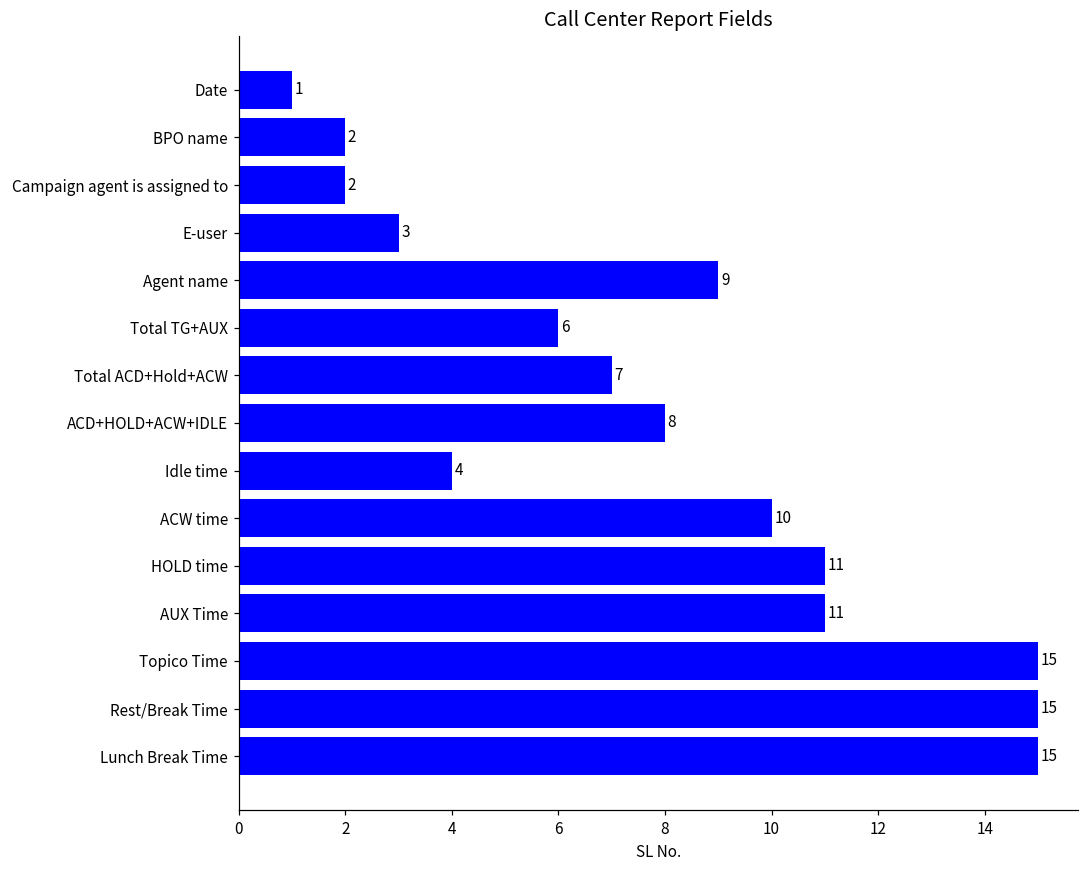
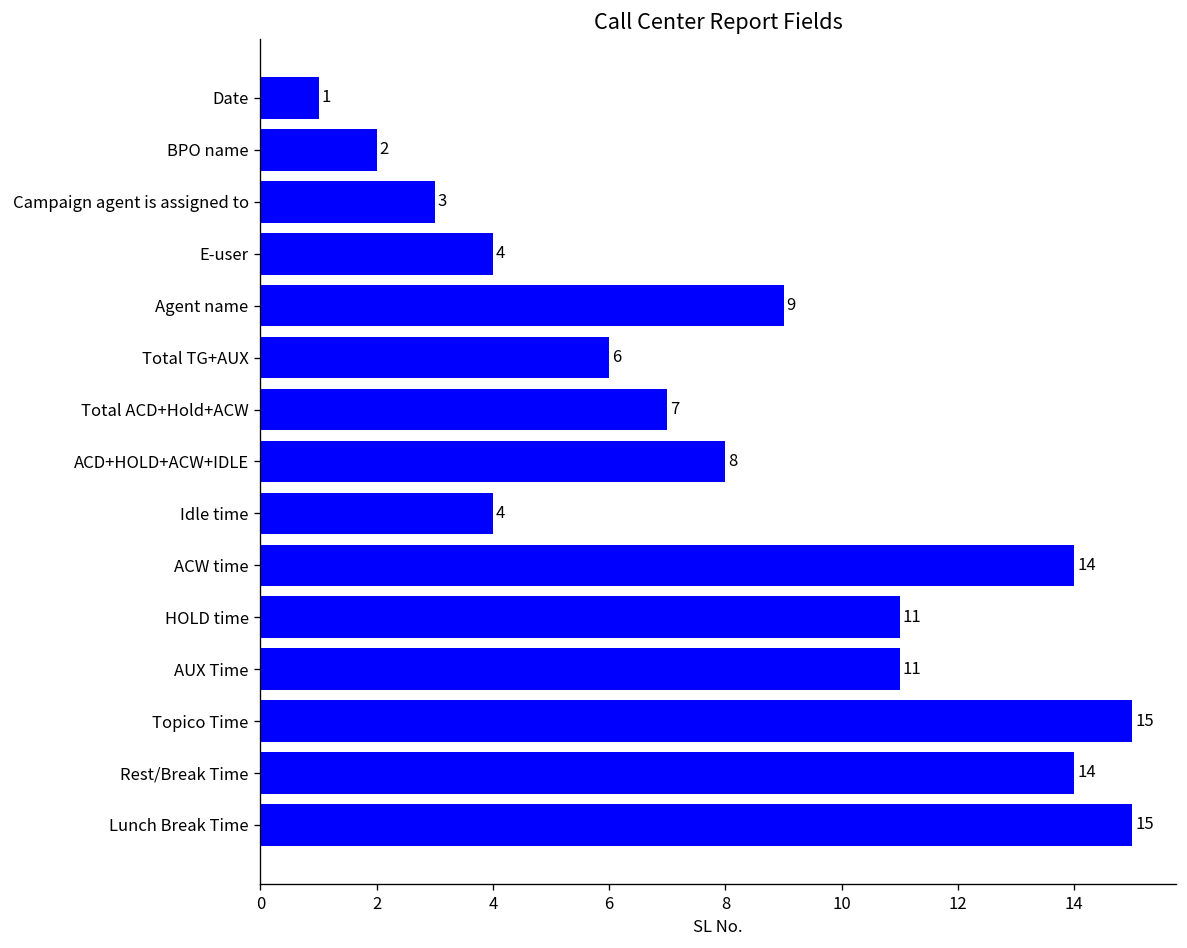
  {
    "Date": 1,
    "BPO name": 2,
-   "Campaign agent is assigned to": 2,
-   "E-user": 3,
+   "Campaign agent is assigned to": 3,
+   "E-user": 4,
    "Agent name": 9,
    "Total TG+AUX": 6,
    "Total ACD+Hold+ACW": 7,
    "ACD+HOLD+ACW+IDLE": 8,
    "Idle time": 4,
-   "ACW time": 10,
+   "ACW time": 14,
    "HOLD time": 11,
    "AUX Time": 11,
    "Topico Time": 15,
-   "Rest/Break Time": 15,
+   "Rest/Break Time": 14,
    "Lunch Break Time": 15
  }
